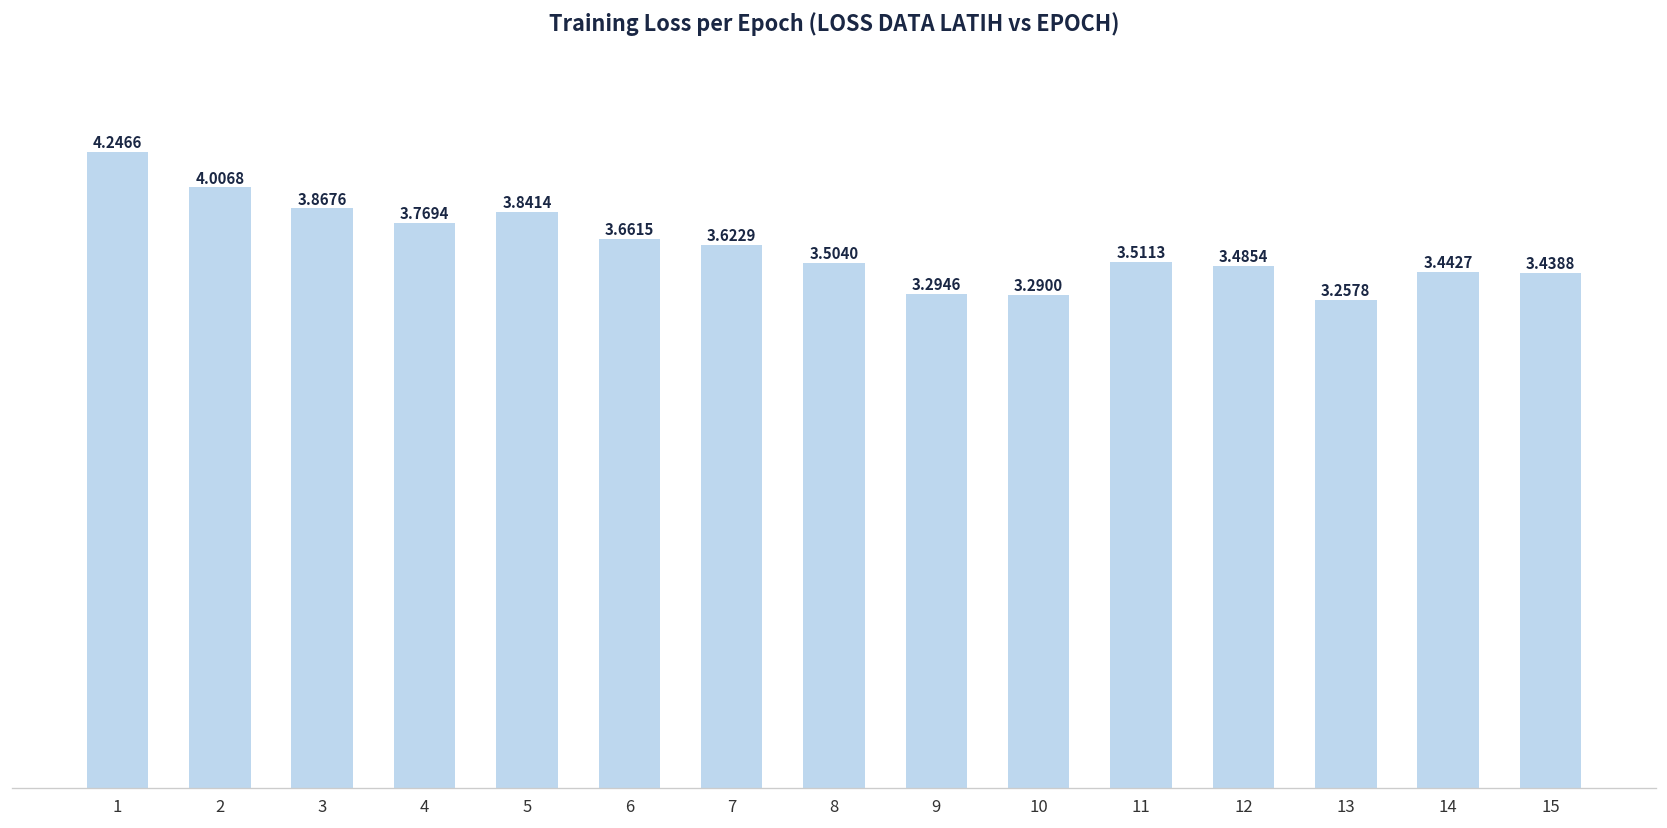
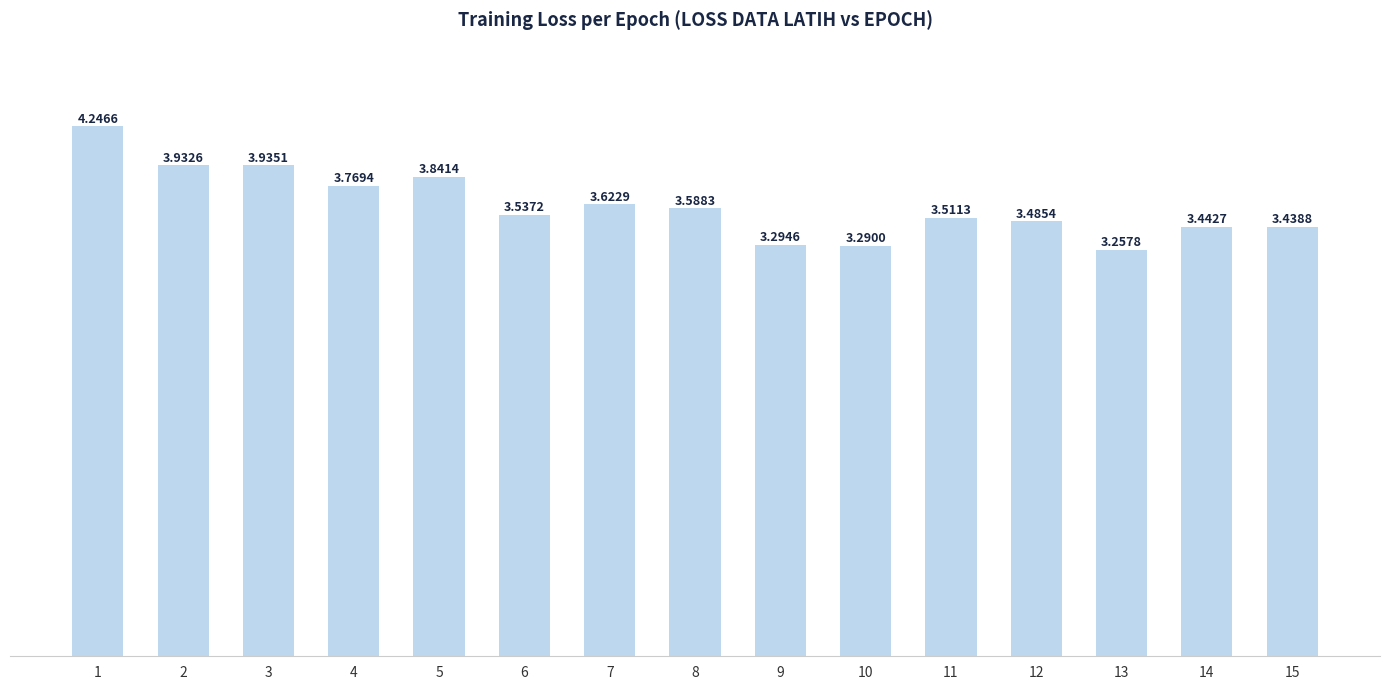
  {
    "1": 4.2466,
-   "2": 4.0068,
-   "3": 3.8676,
+   "2": 3.9326,
+   "3": 3.9351,
    "4": 3.7694,
    "5": 3.8414,
-   "6": 3.6615,
+   "6": 3.5372,
    "7": 3.6229,
-   "8": 3.5040,
+   "8": 3.5883,
    "9": 3.2946,
    "10": 3.2900,
    "11": 3.5113,
    "12": 3.4854,
    "13": 3.2578,
    "14": 3.4427,
    "15": 3.4388
  }
